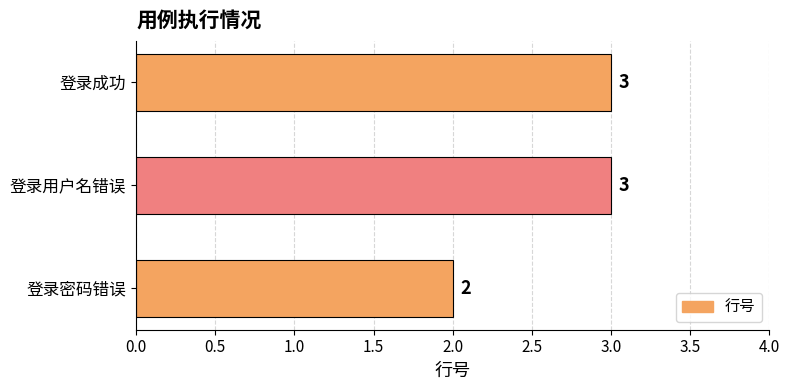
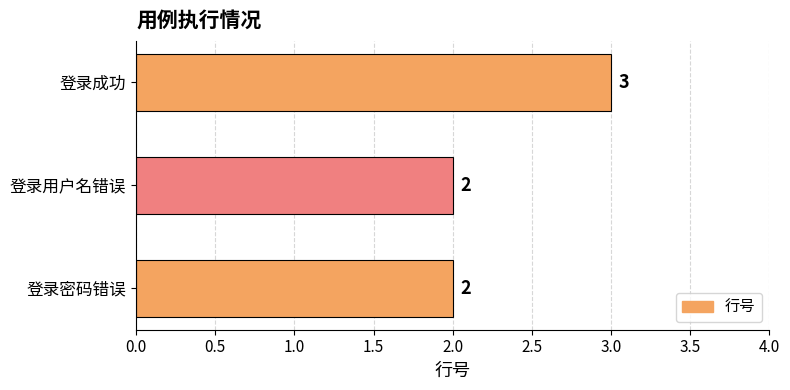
  {
    "登录成功": 3,
-   "登录用户名错误": 3,
+   "登录用户名错误": 2,
    "登录密码错误": 2
  }
